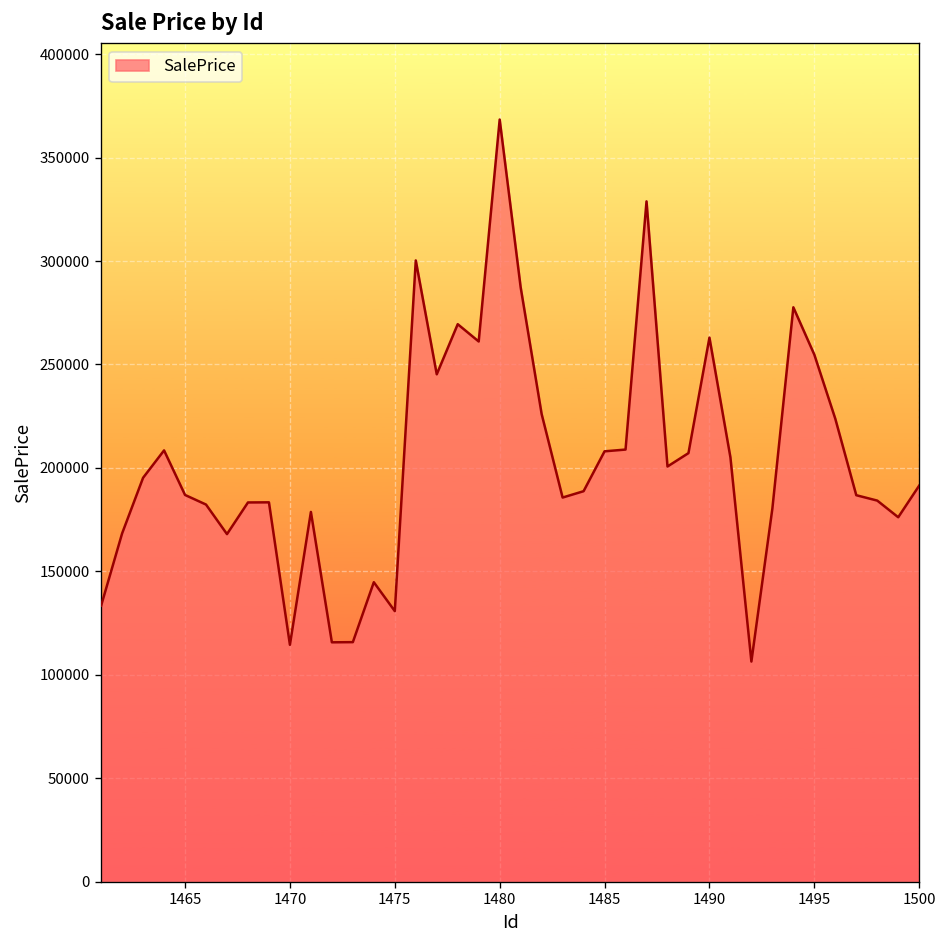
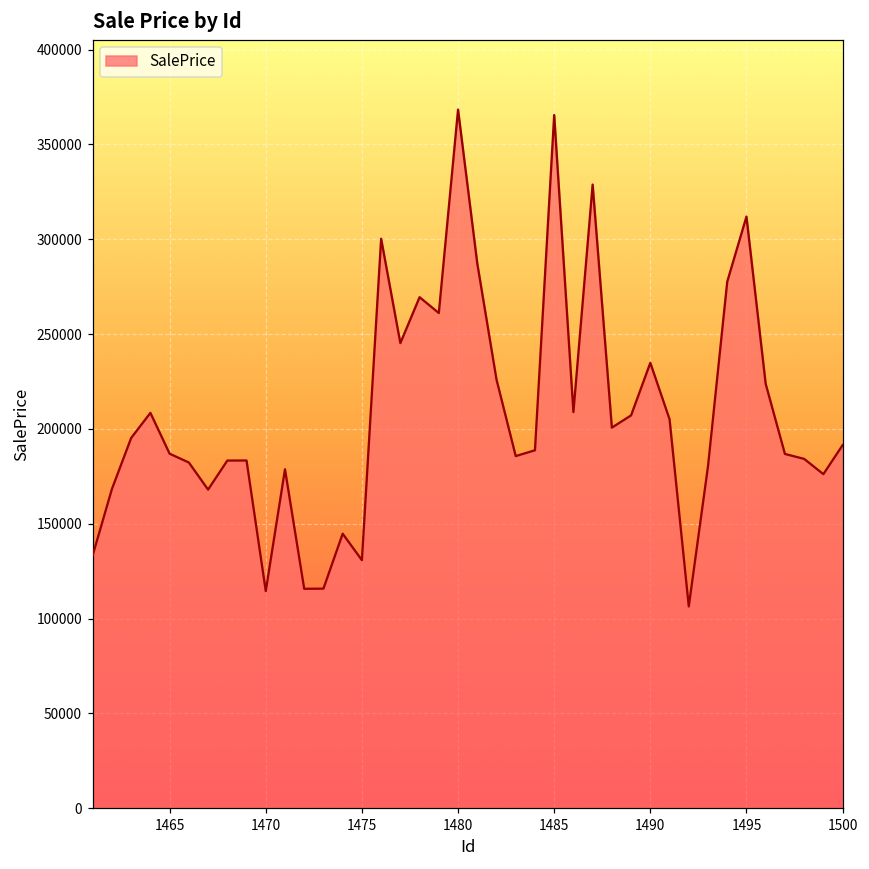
  {
    "1465": 187000,
    "1470": 114000,
    "1475": 131000,
    "1480": 368000,
-   "1485": 208000,
-   "1490": 263000,
-   "1495": 255000,
+   "1485": 365000,
+   "1490": 235000,
+   "1495": 312000,
    "1500": 191000
  }
